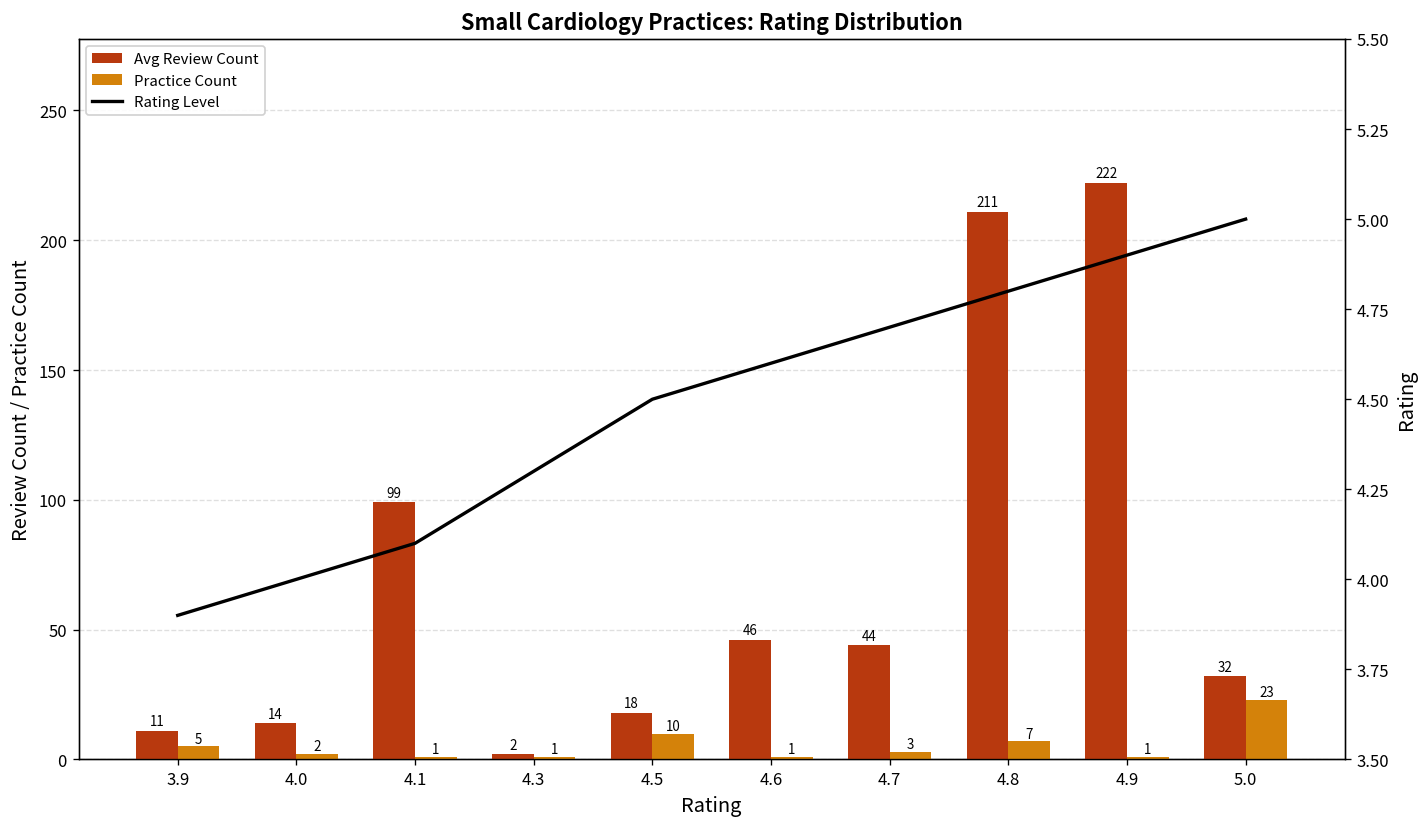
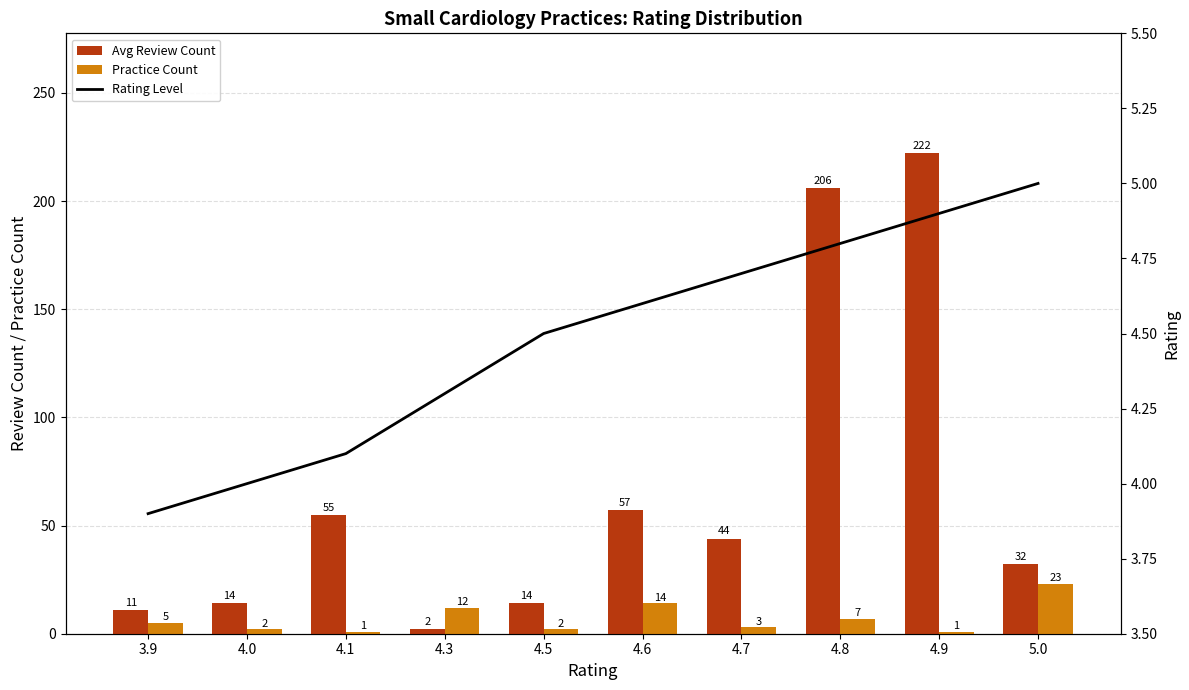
  {
    "Avg Review Count": {
      "3.9": 11,
      "4.0": 14,
-     "4.1": 99,
+     "4.1": 55,
      "4.3": 2,
-     "4.5": 18,
-     "4.6": 46,
+     "4.5": 14,
+     "4.6": 57,
      "4.7": 44,
-     "4.8": 211,
+     "4.8": 206,
      "4.9": 222,
      "5.0": 32
    },
    "Practice Count": {
      "3.9": 5,
      "4.0": 2,
      "4.1": 1,
-     "4.3": 1,
-     "4.5": 10,
-     "4.6": 1,
+     "4.3": 12,
+     "4.5": 2,
+     "4.6": 14,
      "4.7": 3,
      "4.8": 7,
      "4.9": 1,
      "5.0": 23
    }
  }
